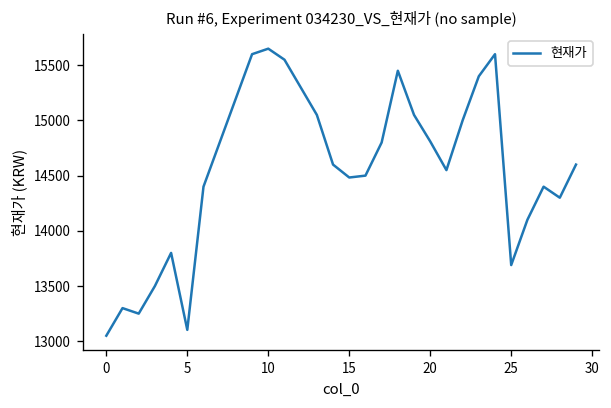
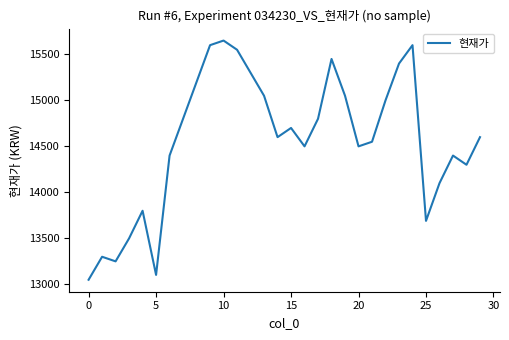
  {
    "0": 13100,
    "5": 13100,
    "10": 15700,
-   "15": 14500,
-   "20": 14800,
+   "15": 14700,
+   "20": 14500,
    "25": 13700
  }
